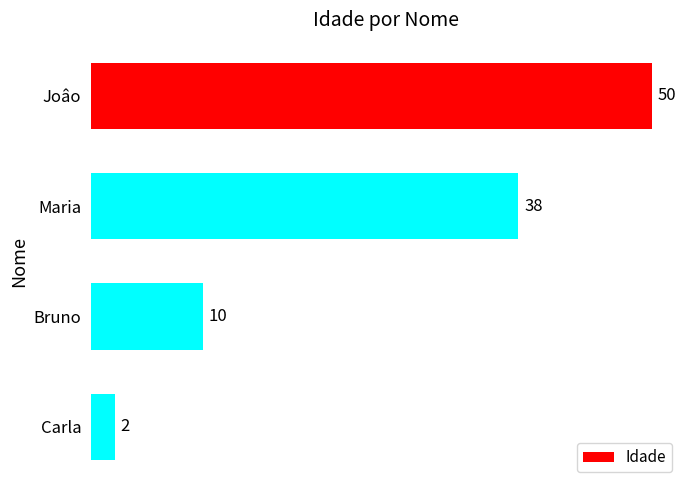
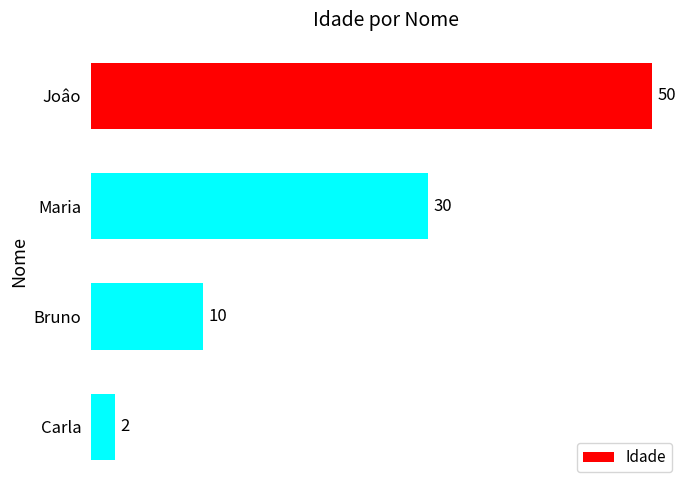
  {
    "Joâo": 50,
-   "Maria": 38,
+   "Maria": 30,
    "Bruno": 10,
    "Carla": 2
  }
